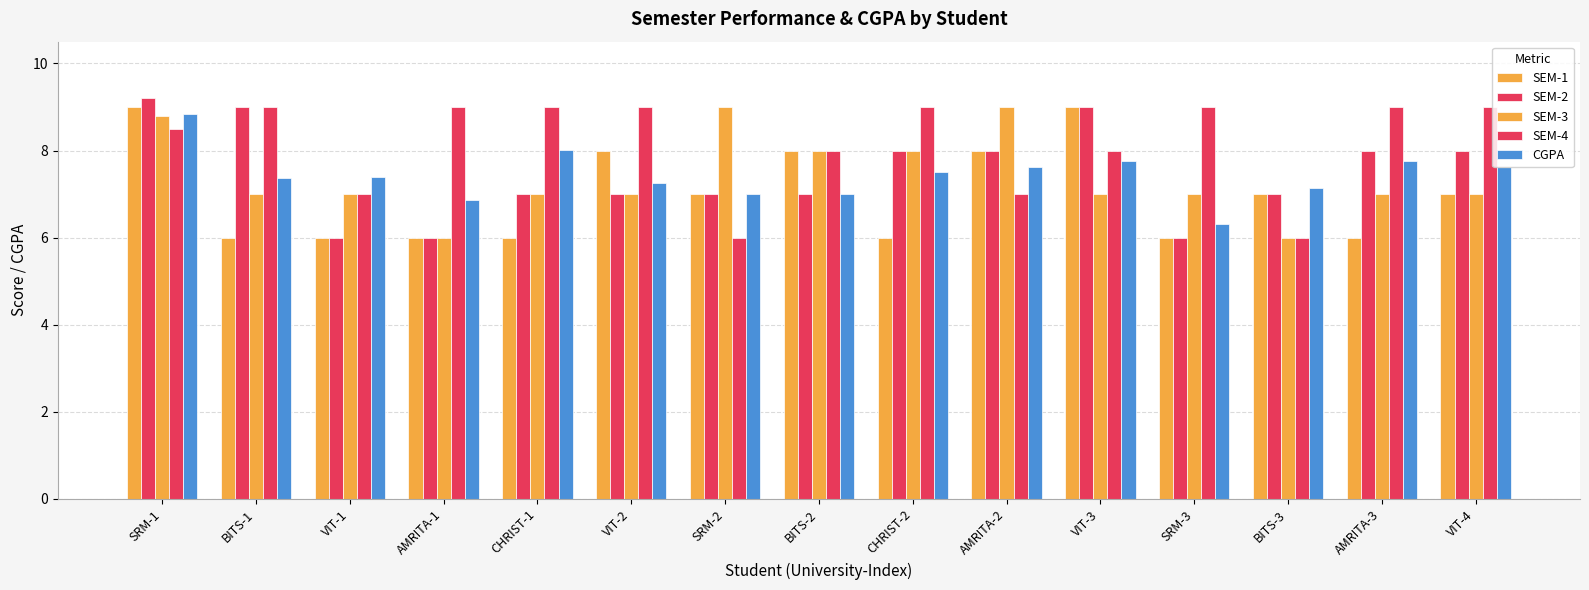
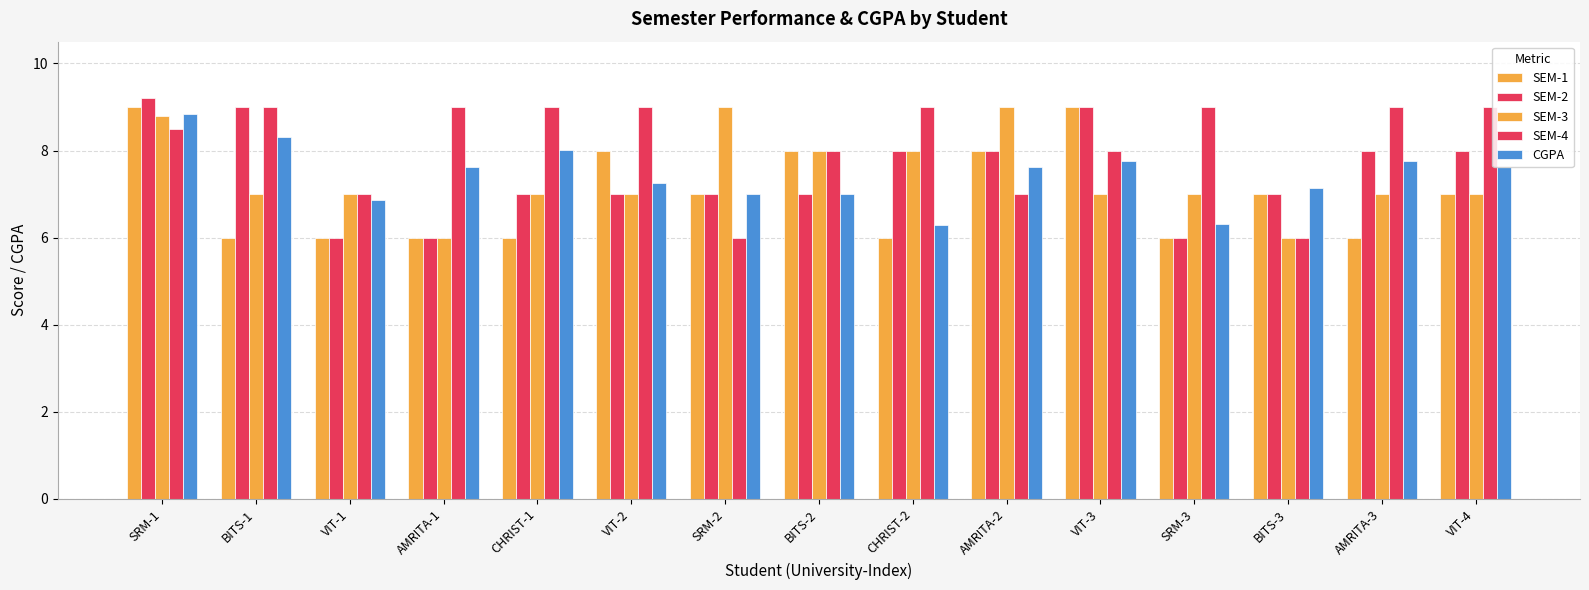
  {
    "CGPA": {
      "SRM-1": 8.8,
-     "BITS-1": 7.4,
-     "VIT-1": 7.4,
-     "AMRITA-1": 6.9,
+     "BITS-1": 8.3,
+     "VIT-1": 6.9,
+     "AMRITA-1": 7.6,
      "CHRIST-1": 8.0,
      "VIT-2": 7.3,
      "SRM-2": 7.0,
      "BITS-2": 7.0,
-     "CHRIST-2": 7.5,
+     "CHRIST-2": 6.3,
      "AMRITA-2": 7.6,
      "VIT-3": 7.8,
      "SRM-3": 6.3,
      "BITS-3": 7.1,
      "AMRITA-3": 7.8
    }
  }
